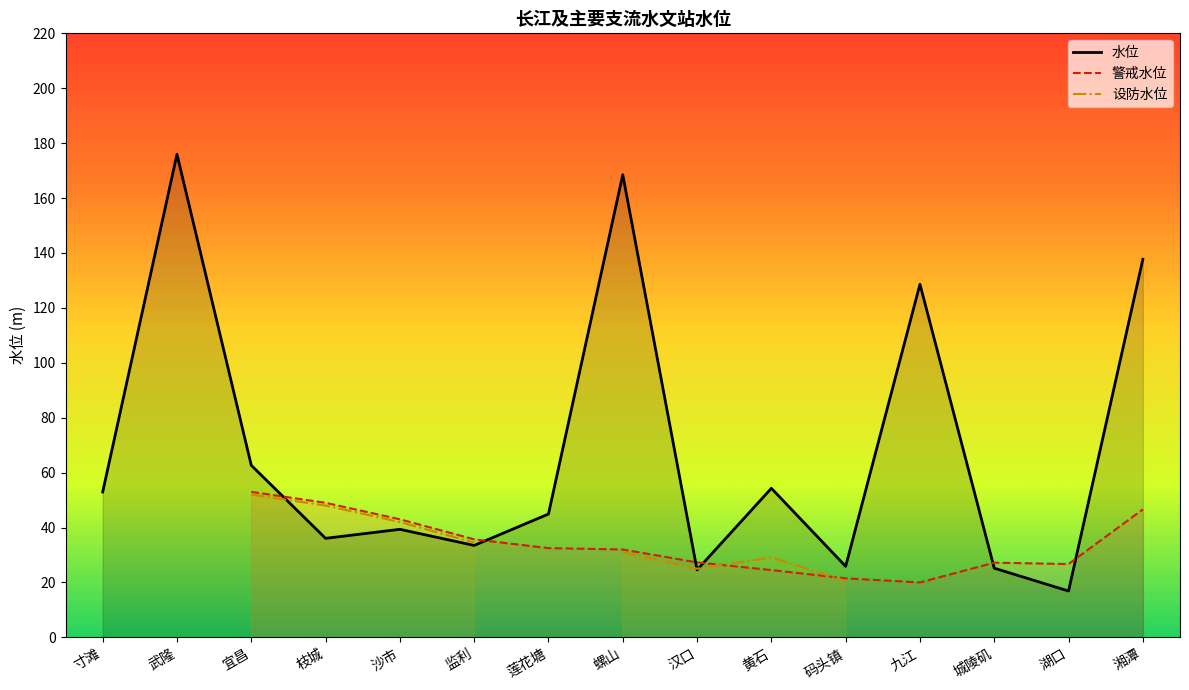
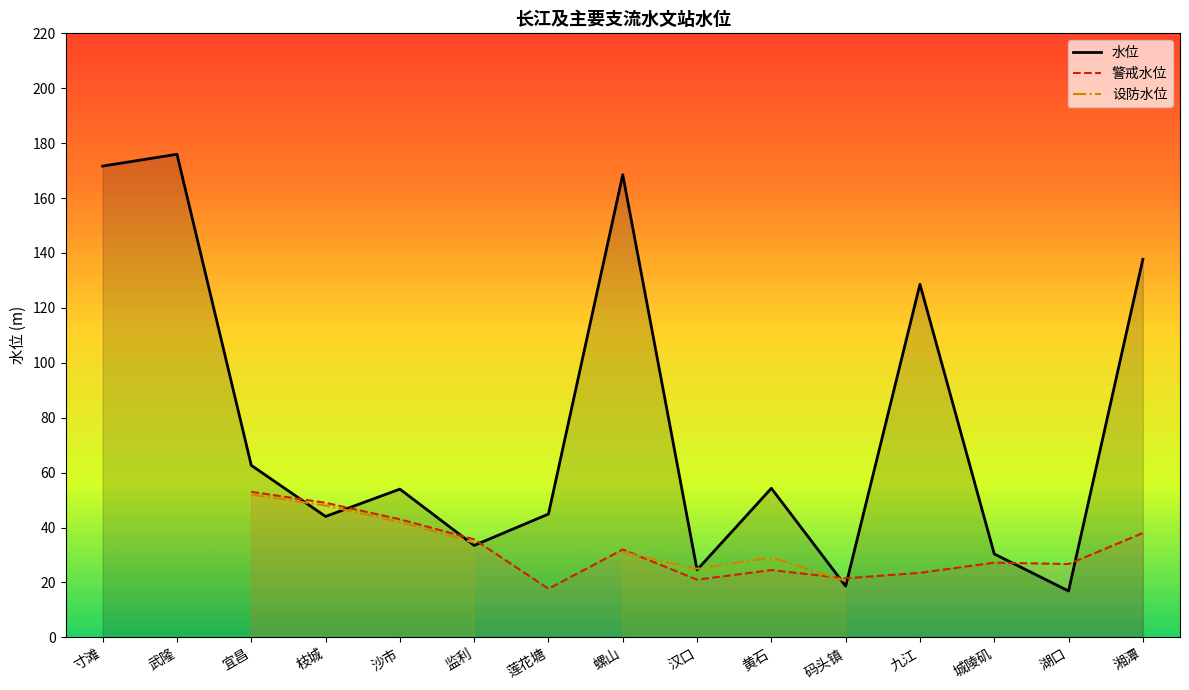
  {
    "水位": {
-     "寸滩": 53,
+     "寸滩": 172,
      "武隆": 176,
      "宜昌": 63,
-     "枝城": 36,
-     "沙市": 39,
+     "枝城": 44,
+     "沙市": 54,
      "监利": 33,
      "莲花塘": 45,
      "螺山": 169,
      "黄石": 54,
-     "码头镇": 26,
+     "码头镇": 19,
      "九江": 129,
-     "城陵矶": 25,
+     "城陵矶": 30,
      "湖口": 17,
      "湘潭": 138
    },
    "警戒水位": {
      "宜昌": 53,
      "枝城": 49,
      "沙市": 43,
      "监利": 36,
-     "莲花塘": 33,
+     "莲花塘": 18,
      "螺山": 32,
-     "汉口": 27,
+     "汉口": 21,
      "黄石": 25,
      "码头镇": 22,
-     "九江": 20,
+     "九江": 24,
      "城陵矶": 27,
      "湖口": 27,
-     "湘潭": 47
+     "湘潭": 38
    },
    "设防水位": {
      "宜昌": 52,
      "枝城": 48,
      "沙市": 42,
      "监利": 35,
      "螺山": 31,
      "黄石": 29,
      "码头镇": 21
    }
  }
